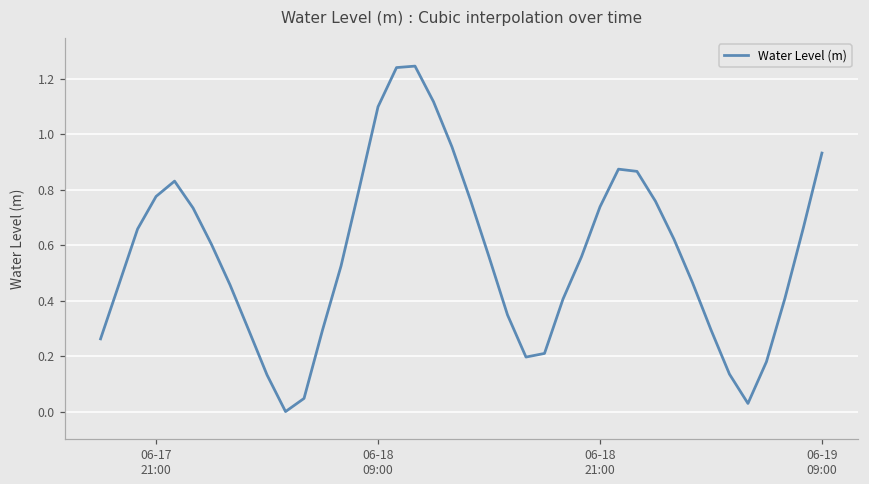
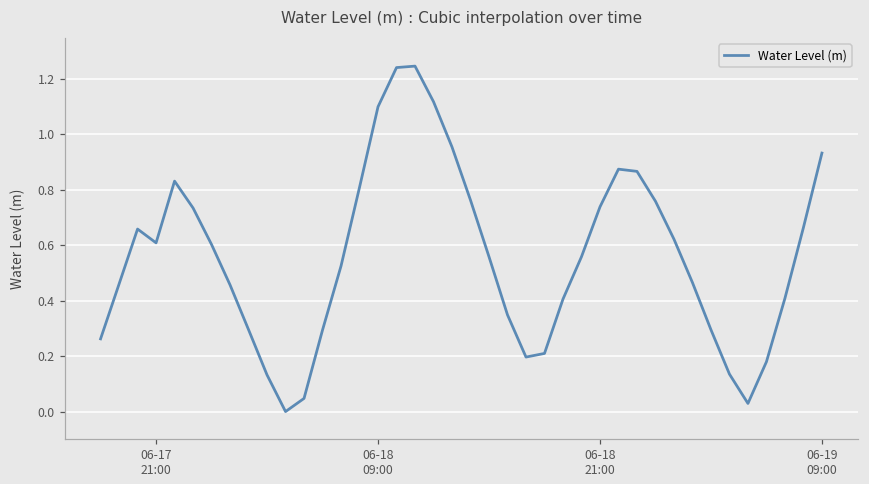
  {
-   "06-17 21:00": 0.78,
+   "06-17 21:00": 0.61,
    "06-18 09:00": 1.10,
    "06-18 21:00": 0.74,
    "06-19 09:00": 0.93
  }
